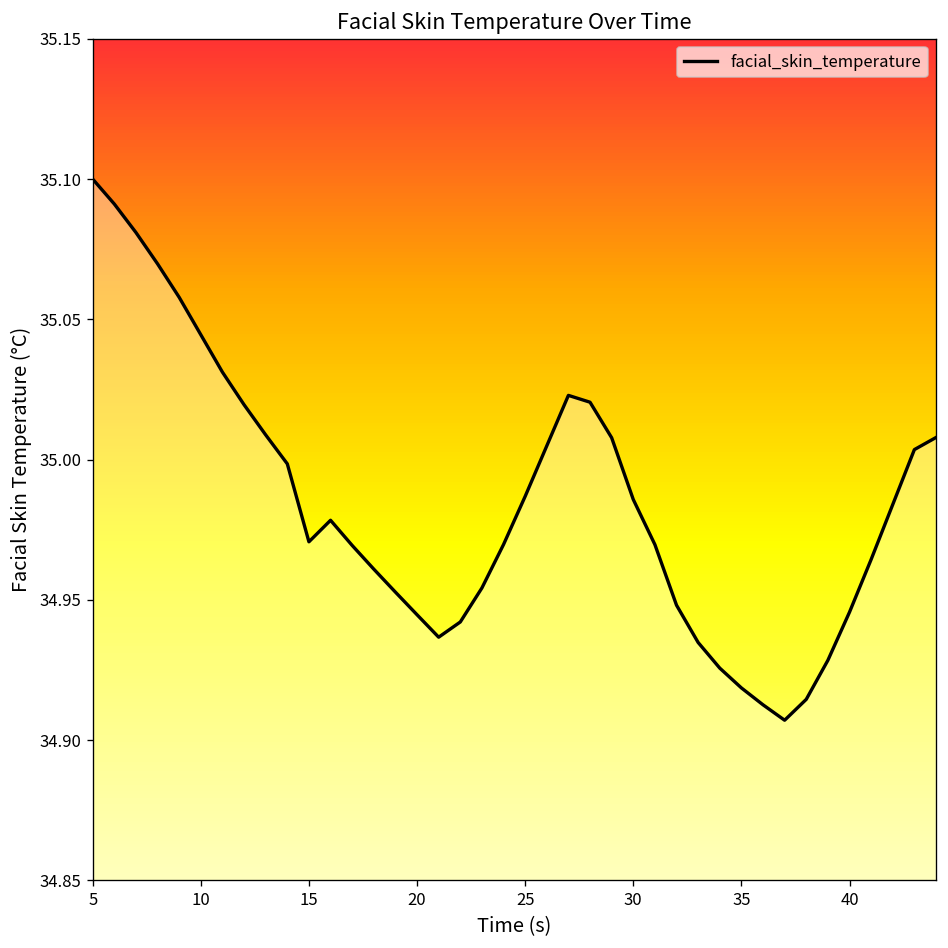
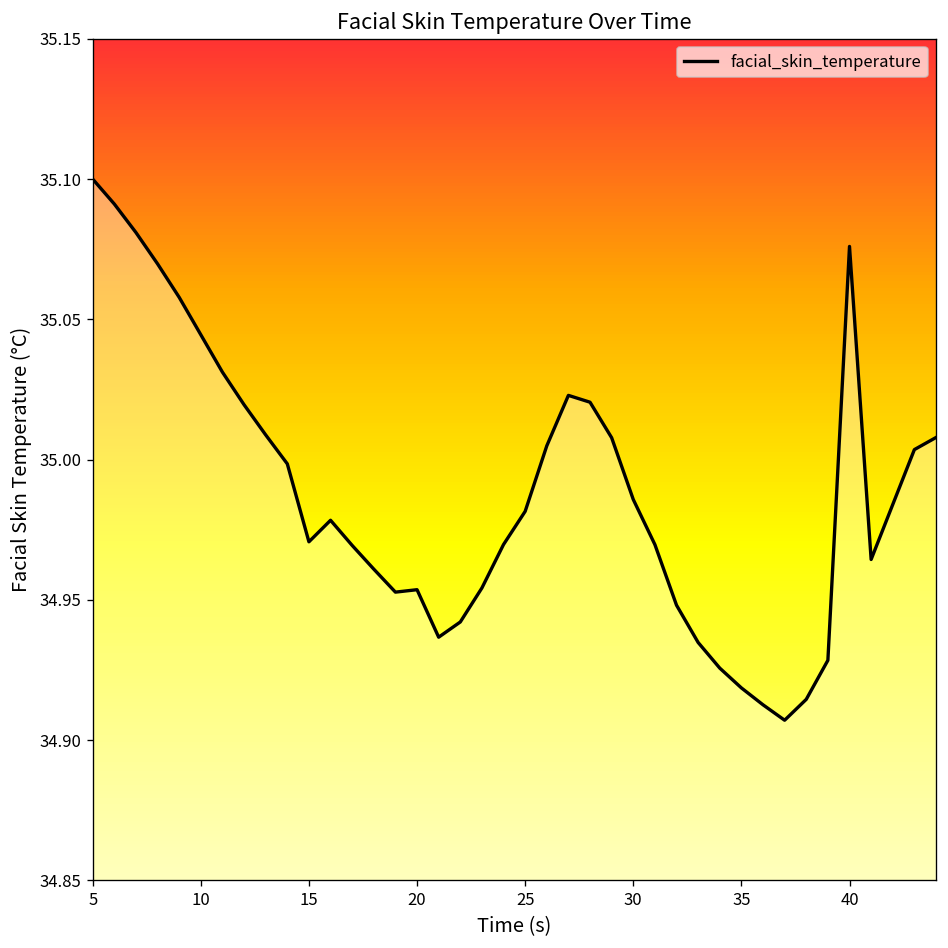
  {
    "5": 35.100,
    "10": 35.045,
    "15": 34.971,
-   "20": 34.945,
-   "25": 34.987,
+   "20": 34.954,
+   "25": 34.982,
    "30": 34.986,
    "35": 34.919,
-   "40": 34.946
+   "40": 35.076
  }
